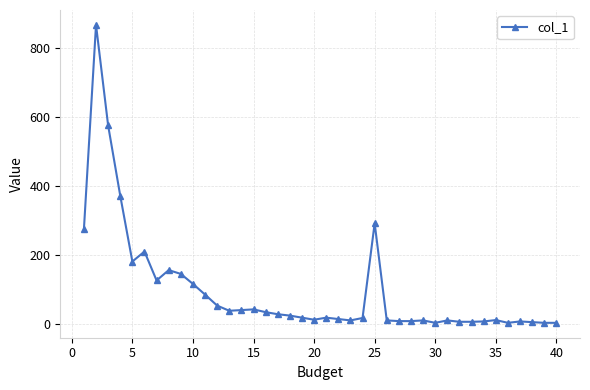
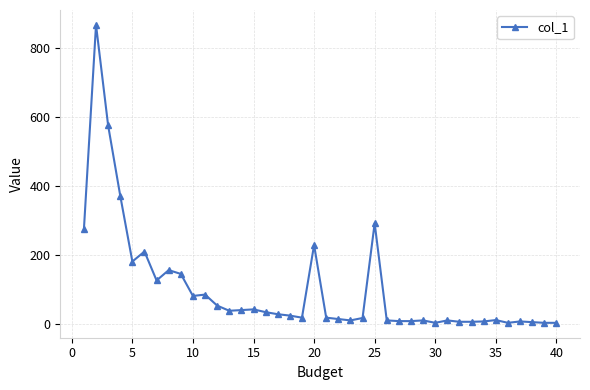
  {
    "5": 180,
-   "10": 120,
+   "10": 80,
    "15": 40,
-   "20": 10,
+   "20": 230,
    "25": 290,
    "30": 0,
    "35": 10,
    "40": 0
  }
